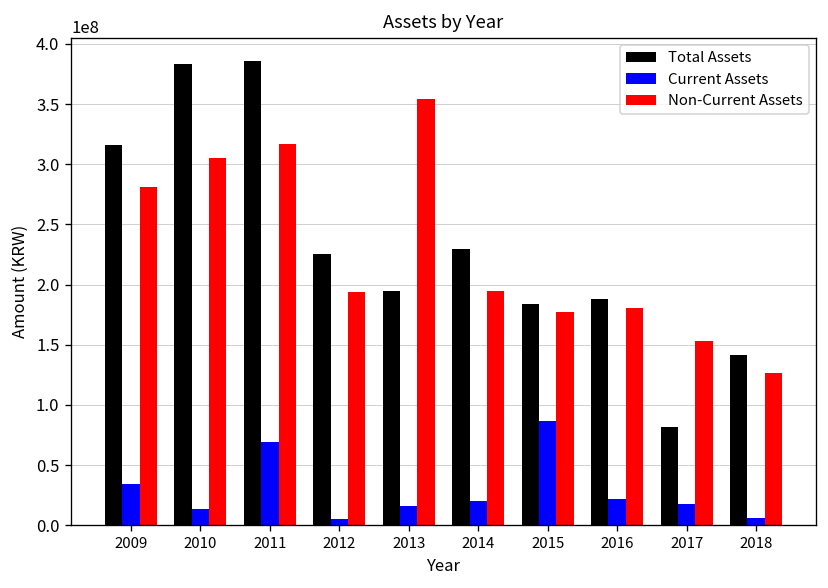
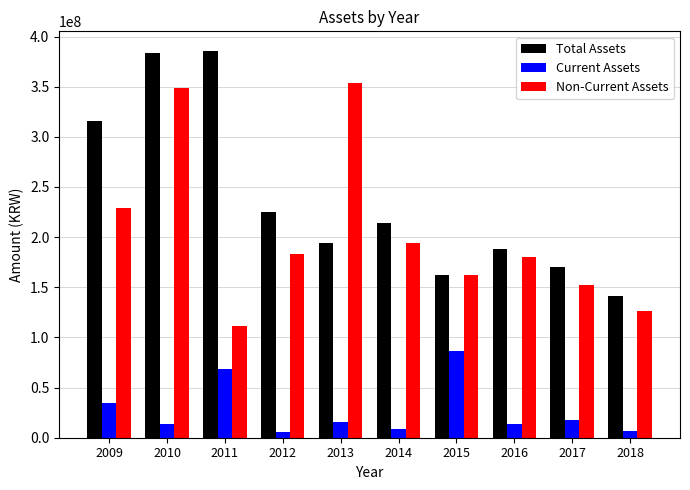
  {
    "Total Assets": {
      "2009": 316000000,
      "2010": 383000000,
      "2011": 386000000,
      "2012": 225000000,
      "2013": 195000000,
-     "2014": 229000000,
-     "2015": 184000000,
+     "2014": 214000000,
+     "2015": 162000000,
      "2016": 188000000,
-     "2017": 81000000,
+     "2017": 171000000,
      "2018": 141000000
    },
    "Current Assets": {
      "2009": 35000000,
      "2010": 14000000,
      "2011": 69000000,
      "2012": 5000000,
      "2013": 16000000,
-     "2014": 20000000,
+     "2014": 9000000,
      "2015": 87000000,
-     "2016": 22000000,
+     "2016": 13000000,
      "2017": 18000000,
      "2018": 6000000
    },
    "Non-Current Assets": {
-     "2009": 281000000,
-     "2010": 305000000,
-     "2011": 317000000,
-     "2012": 194000000,
+     "2009": 229000000,
+     "2010": 349000000,
+     "2011": 111000000,
+     "2012": 184000000,
      "2013": 354000000,
      "2014": 194000000,
-     "2015": 177000000,
+     "2015": 163000000,
      "2016": 181000000,
      "2017": 153000000,
      "2018": 127000000
    }
  }
